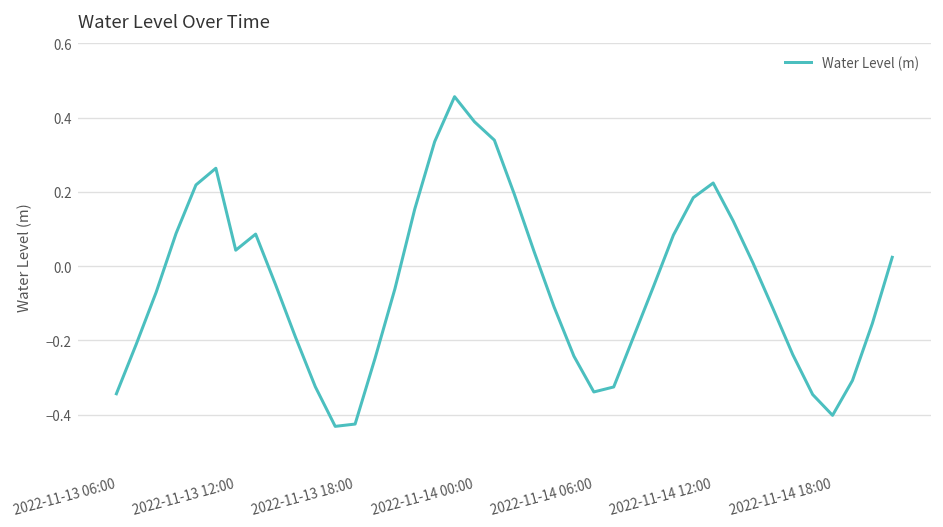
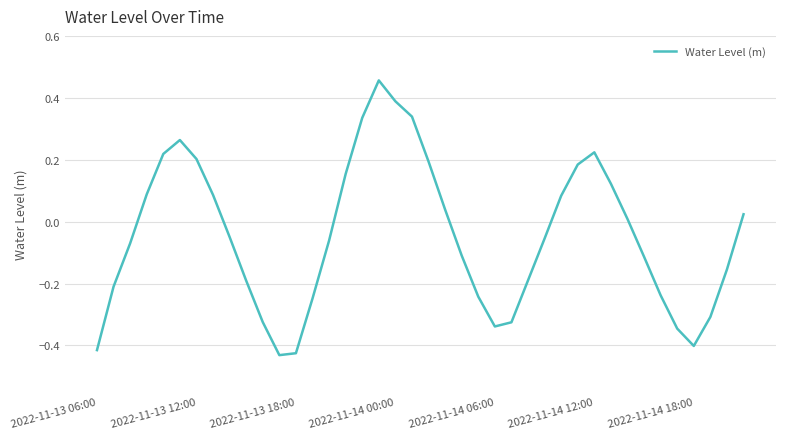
  {
-   "2022-11-13 06:00": -0.34,
-   "2022-11-13 12:00": 0.04,
+   "2022-11-13 06:00": -0.42,
+   "2022-11-13 12:00": 0.20,
    "2022-11-13 18:00": -0.43,
    "2022-11-14 00:00": 0.39,
    "2022-11-14 06:00": -0.34,
    "2022-11-14 12:00": 0.22,
    "2022-11-14 18:00": -0.40
  }
